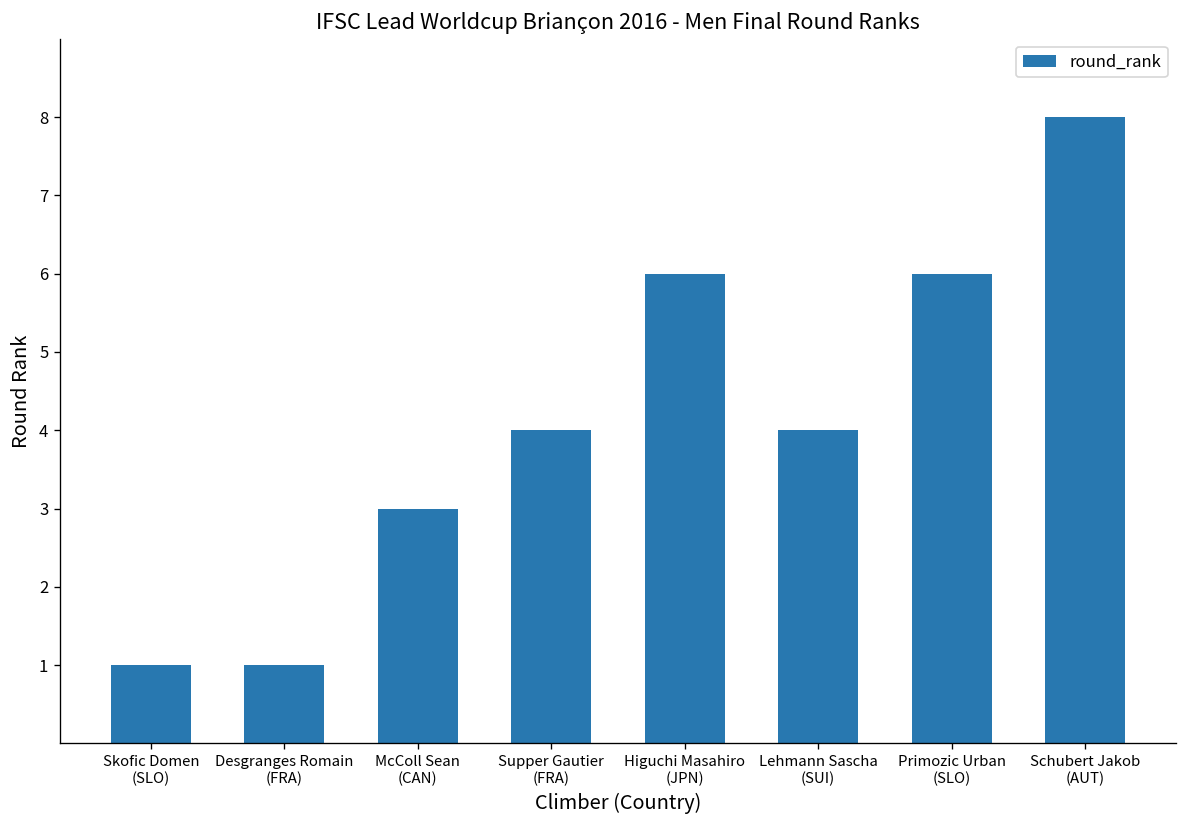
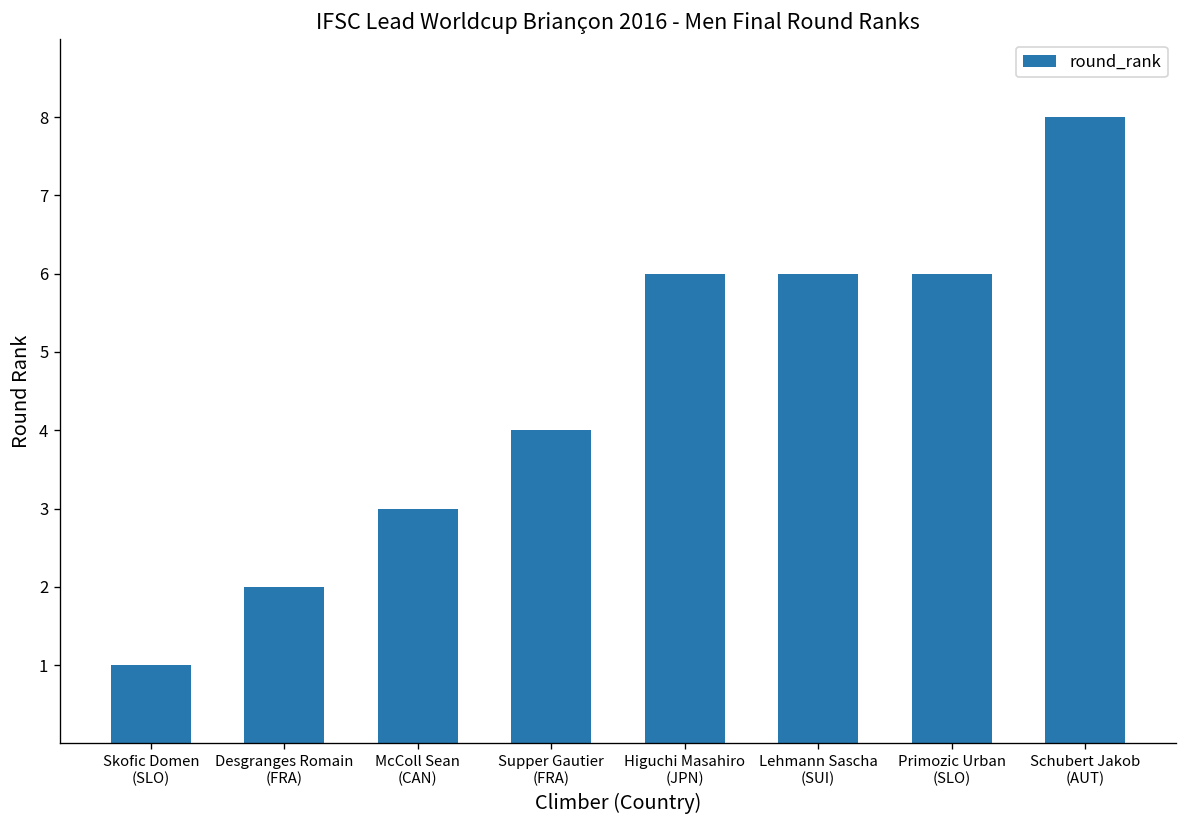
  {
    "Skofic Domen (SLO)": 1,
-   "Desgranges Romain (FRA)": 1,
+   "Desgranges Romain (FRA)": 2,
    "McColl Sean (CAN)": 3,
    "Supper Gautier (FRA)": 4,
    "Higuchi Masahiro (JPN)": 6,
-   "Lehmann Sascha (SUI)": 4,
+   "Lehmann Sascha (SUI)": 6,
    "Primozic Urban (SLO)": 6,
    "Schubert Jakob (AUT)": 8
  }
